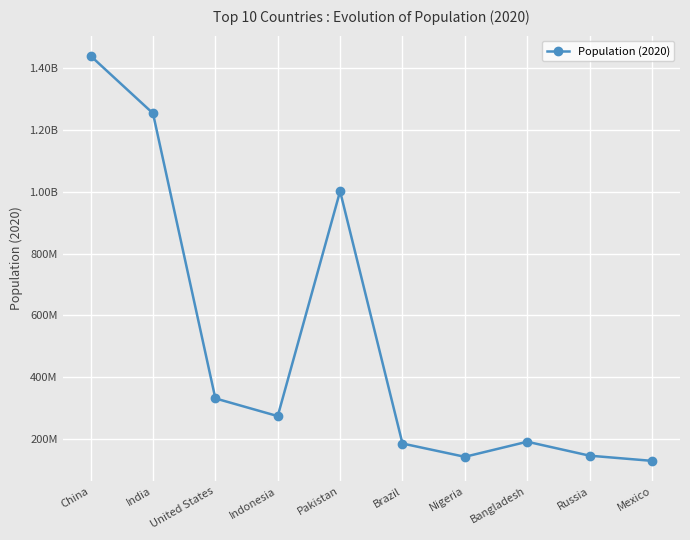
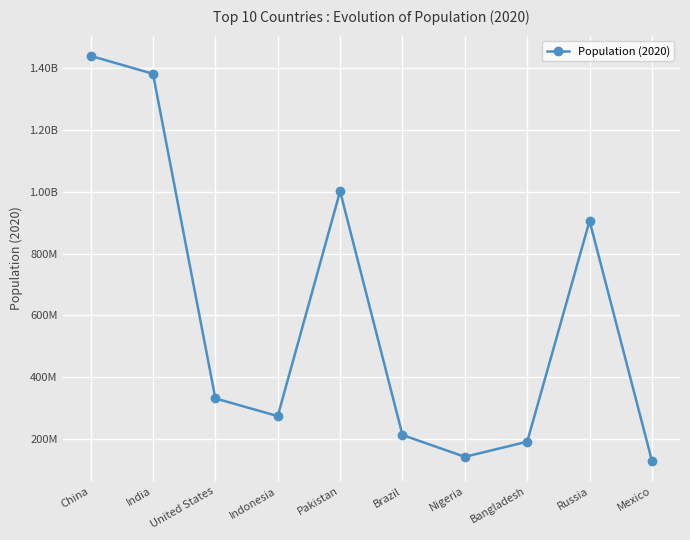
  {
    "China": 1440000000,
-   "India": 1250000000,
+   "India": 1380000000,
    "United States": 330000000,
    "Indonesia": 270000000,
    "Pakistan": 1000000000,
-   "Brazil": 190000000,
+   "Brazil": 210000000,
    "Nigeria": 140000000,
    "Bangladesh": 190000000,
-   "Russia": 150000000,
+   "Russia": 910000000,
    "Mexico": 130000000
  }
